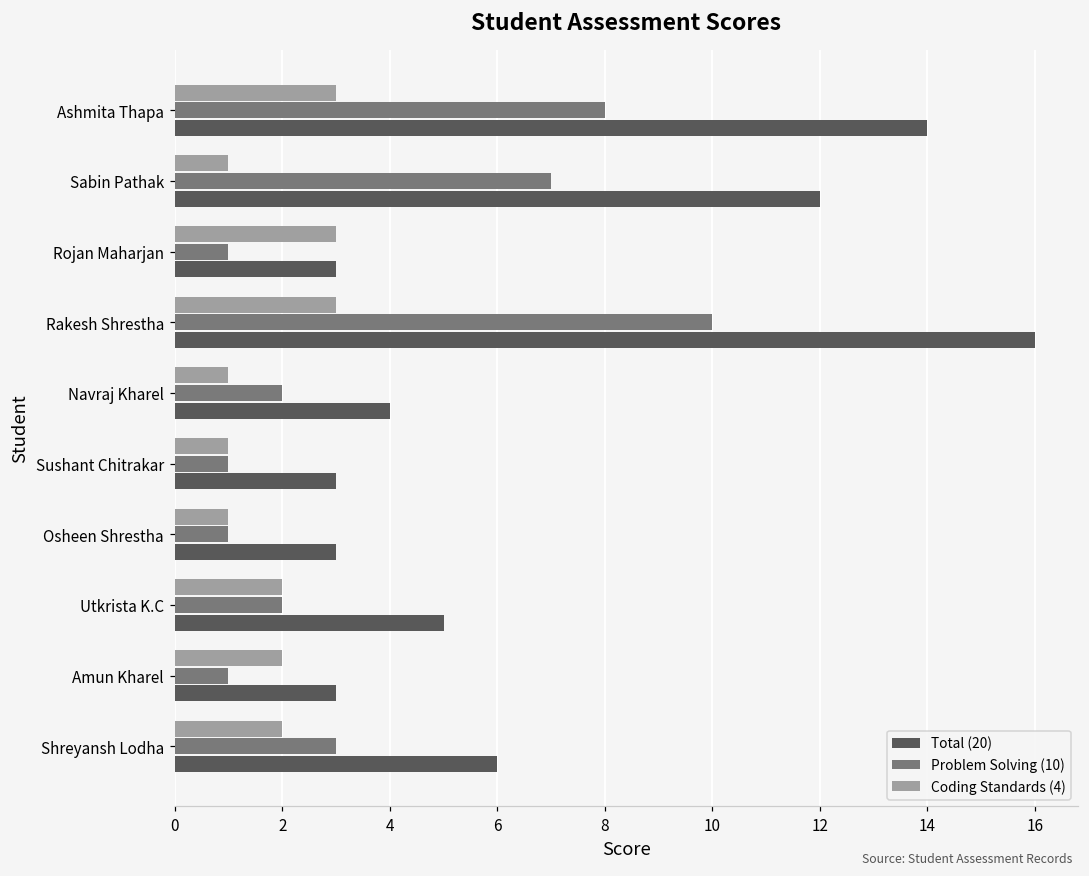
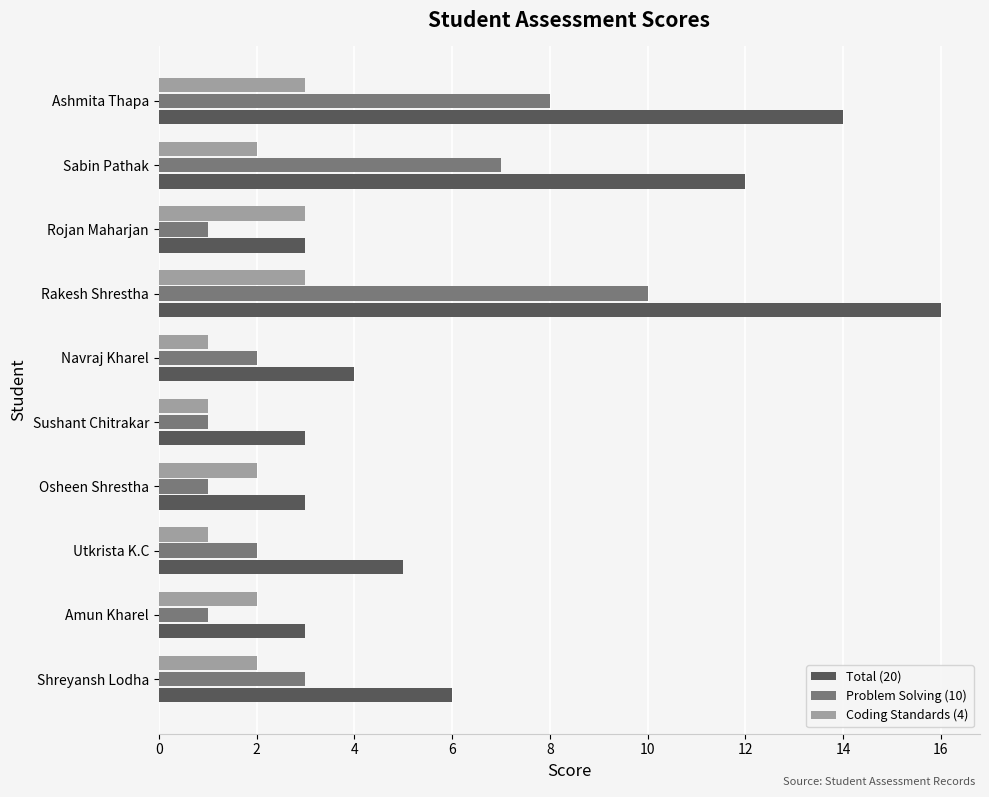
  {
    "Coding Standards (4)": {
      "Ashmita Thapa": 3,
-     "Sabin Pathak": 1,
+     "Sabin Pathak": 2,
      "Rojan Maharjan": 3,
      "Rakesh Shrestha": 3,
      "Navraj Kharel": 1,
      "Sushant Chitrakar": 1,
-     "Osheen Shrestha": 1,
-     "Utkrista K.C": 2,
+     "Osheen Shrestha": 2,
+     "Utkrista K.C": 1,
      "Amun Kharel": 2,
      "Shreyansh Lodha": 2
    }
  }
